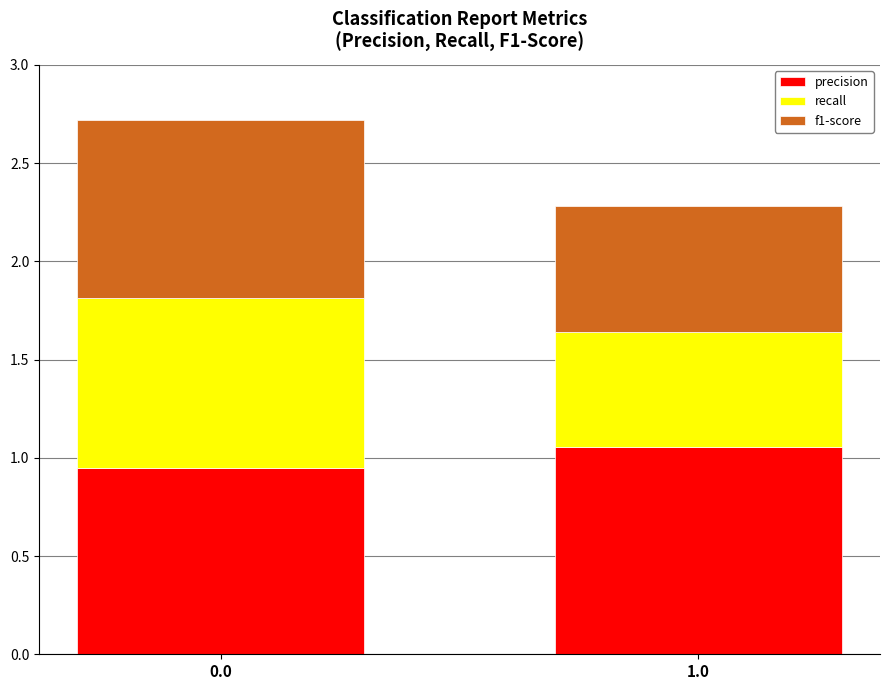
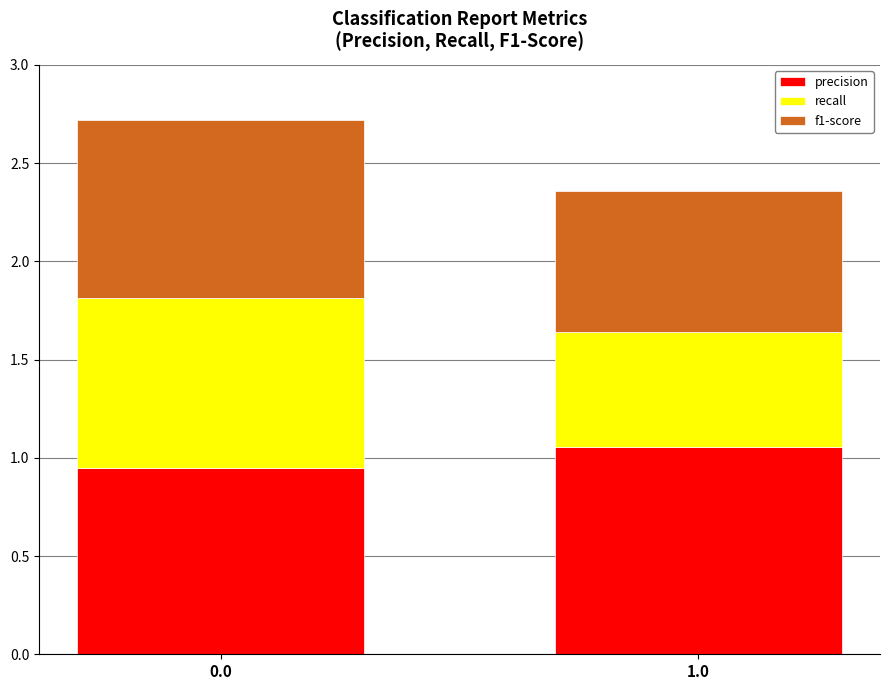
  {
    "precision": {
      "0.0": 0.95,
      "1.0": 1.05
    },
    "recall": {
      "0.0": 0.86,
      "1.0": 0.59
    },
    "f1-score": {
      "0.0": 0.90,
-     "1.0": 0.64
+     "1.0": 0.72
    }
  }
